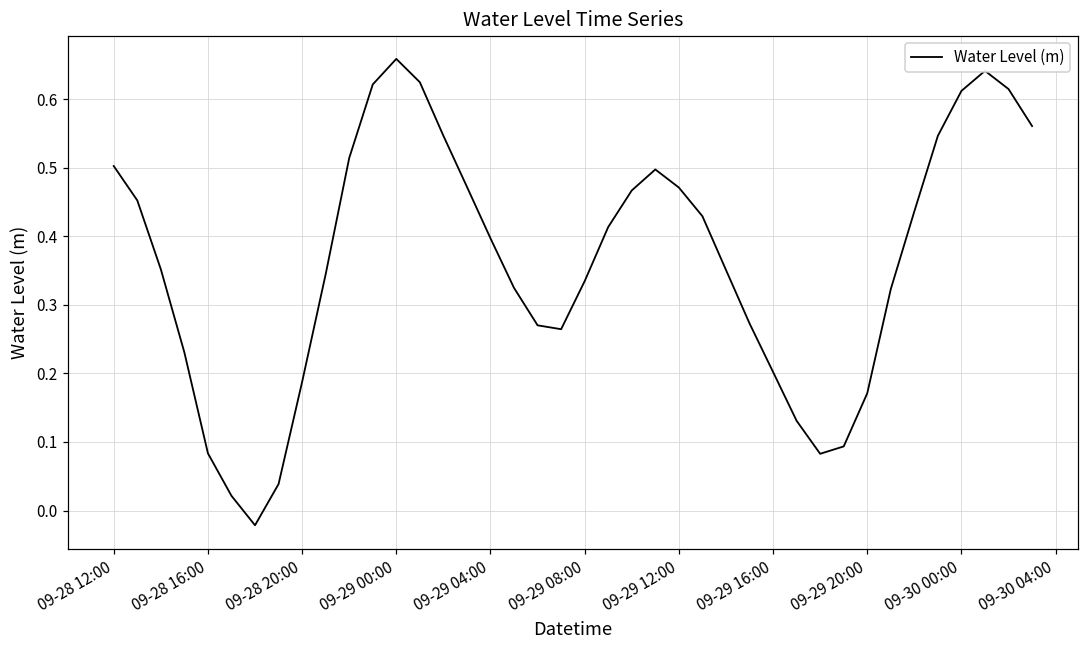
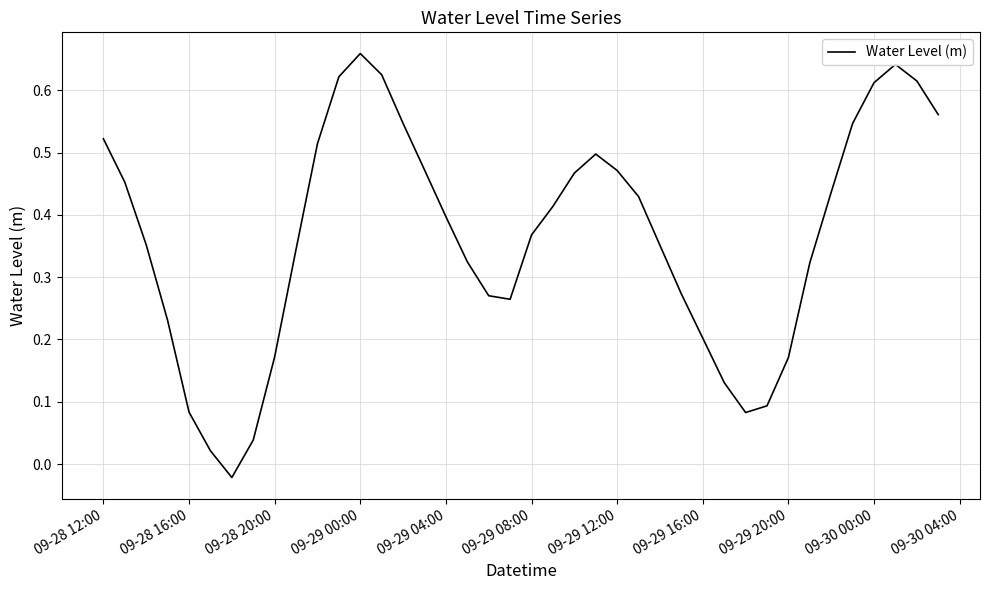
  {
-   "09-28 12:00": 0.50,
+   "09-28 12:00": 0.52,
    "09-28 16:00": 0.08,
-   "09-28 20:00": 0.19,
+   "09-28 20:00": 0.17,
    "09-29 00:00": 0.66,
    "09-29 04:00": 0.40,
-   "09-29 08:00": 0.33,
+   "09-29 08:00": 0.37,
    "09-29 12:00": 0.47,
    "09-29 16:00": 0.20,
    "09-29 20:00": 0.17,
    "09-30 00:00": 0.61
  }
